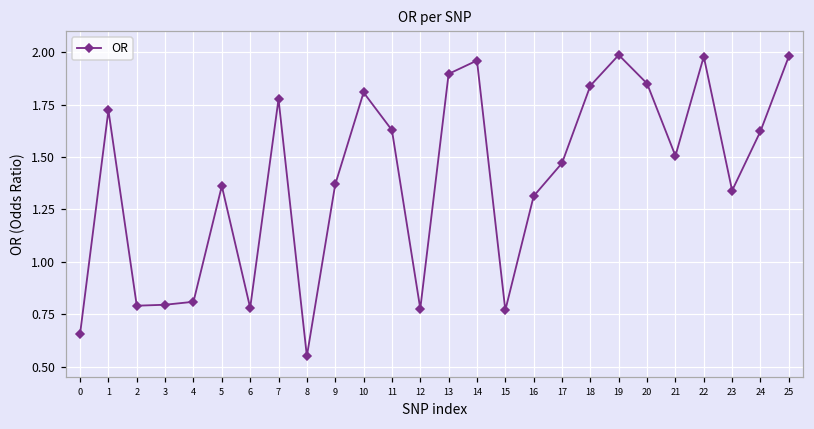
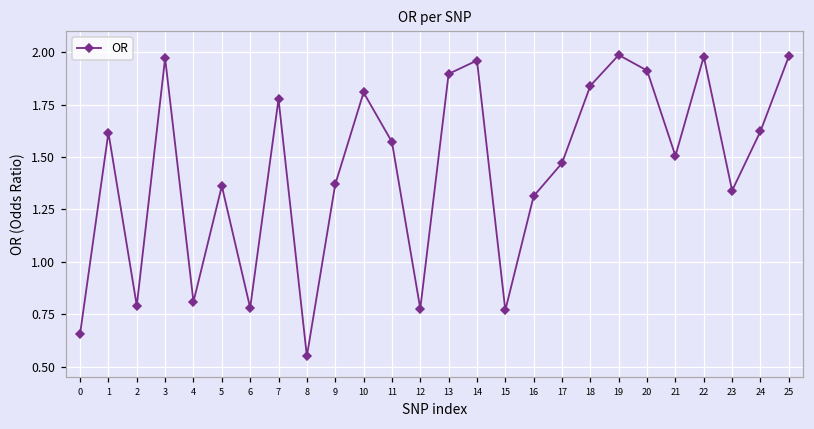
  {
    "0": 0.66,
-   "1": 1.72,
+   "1": 1.62,
    "2": 0.79,
-   "3": 0.79,
+   "3": 1.97,
    "4": 0.81,
    "5": 1.36,
    "6": 0.78,
    "7": 1.78,
    "8": 0.55,
    "9": 1.37,
    "10": 1.81,
-   "11": 1.63,
+   "11": 1.57,
    "12": 0.78,
    "13": 1.90,
    "14": 1.96,
    "15": 0.77,
    "16": 1.31,
    "17": 1.47,
    "18": 1.84,
    "19": 1.99,
-   "20": 1.85,
+   "20": 1.91,
    "21": 1.51,
    "22": 1.98,
    "23": 1.34,
    "24": 1.62,
    "25": 1.98
  }
